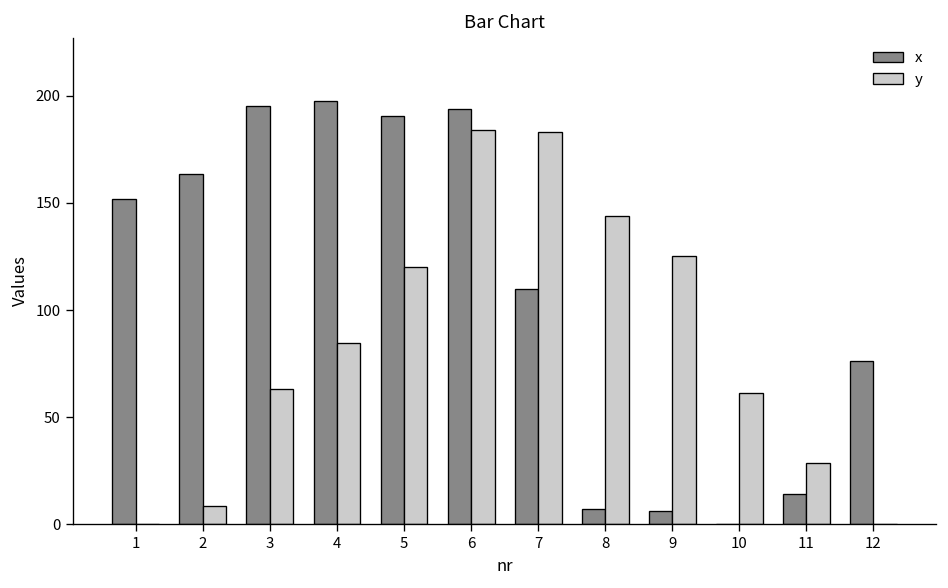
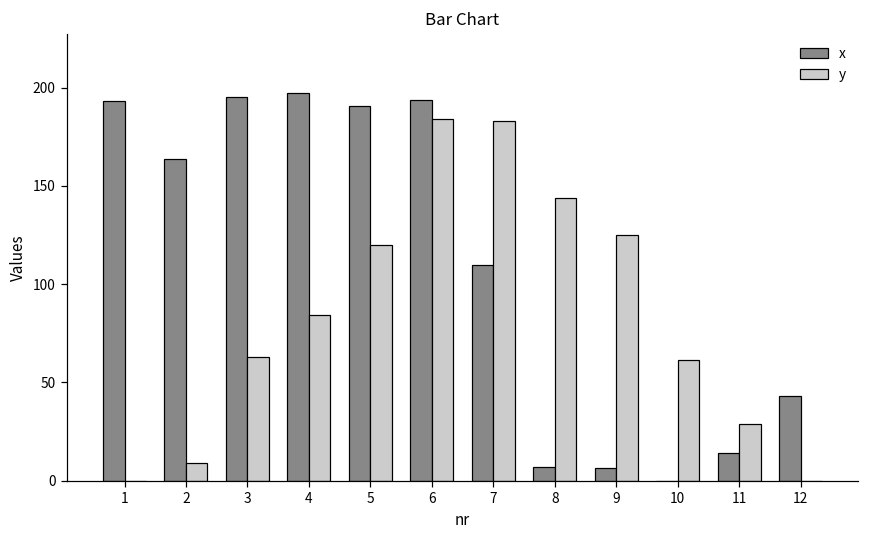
  {
    "x": {
-     "1": 152,
+     "1": 193,
      "2": 164,
      "3": 195,
      "4": 197,
      "5": 191,
      "6": 194,
      "7": 110,
      "8": 7,
      "9": 6,
      "10": 0,
      "11": 14,
-     "12": 76
+     "12": 43
    },
    "y": {
      "2": 9,
      "3": 63,
      "4": 85,
      "5": 120,
      "6": 184,
      "7": 183,
      "8": 144,
      "9": 125,
      "10": 61,
      "11": 29,
      "12": 0
    }
  }
